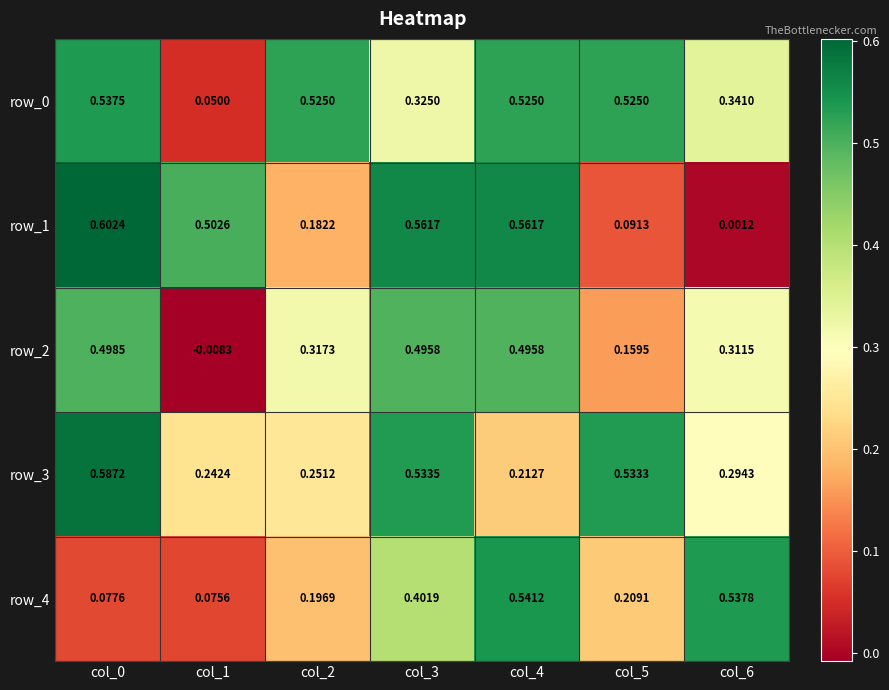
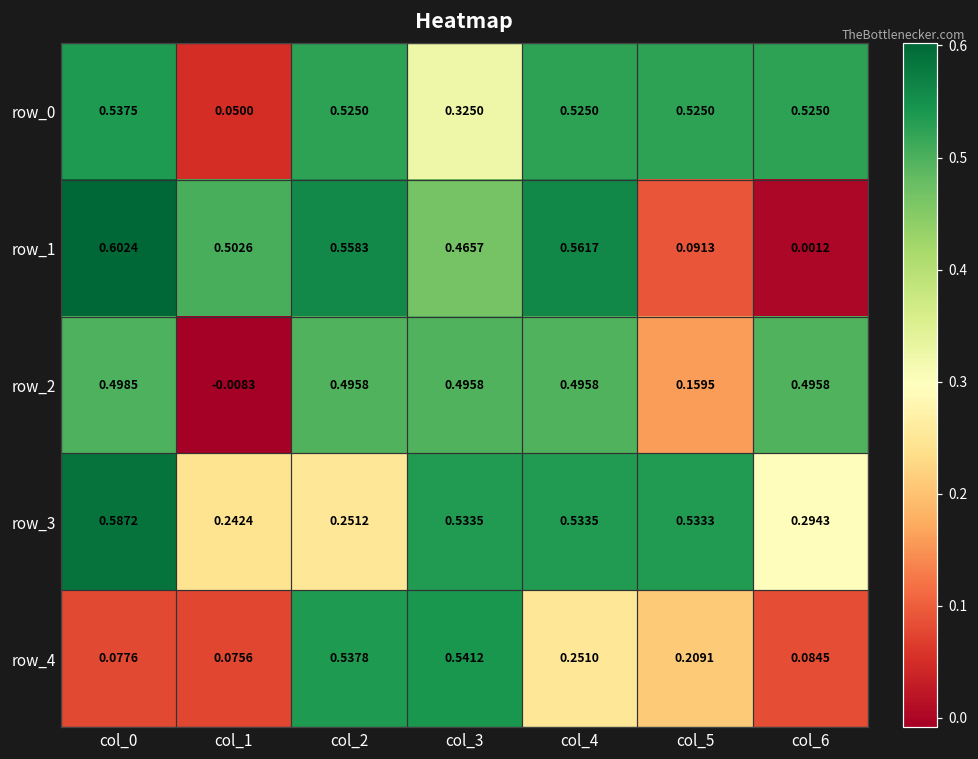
  {
    "row_0": {
      "col_0": 0.5375,
      "col_1": 0.0500,
      "col_2": 0.5250,
      "col_3": 0.3250,
      "col_4": 0.5250,
      "col_5": 0.5250,
-     "col_6": 0.3410
+     "col_6": 0.5250
    },
    "row_1": {
      "col_0": 0.6024,
      "col_1": 0.5026,
-     "col_2": 0.1822,
-     "col_3": 0.5617,
+     "col_2": 0.5583,
+     "col_3": 0.4657,
      "col_4": 0.5617,
      "col_5": 0.0913,
      "col_6": 0.0012
    },
    "row_2": {
      "col_0": 0.4985,
      "col_1": -0.0083,
-     "col_2": 0.3173,
+     "col_2": 0.4958,
      "col_3": 0.4958,
      "col_4": 0.4958,
      "col_5": 0.1595,
-     "col_6": 0.3115
+     "col_6": 0.4958
    },
    "row_3": {
      "col_0": 0.5872,
      "col_1": 0.2424,
      "col_2": 0.2512,
      "col_3": 0.5335,
-     "col_4": 0.2127,
+     "col_4": 0.5335,
      "col_5": 0.5333,
      "col_6": 0.2943
    },
    "row_4": {
      "col_0": 0.0776,
      "col_1": 0.0756,
-     "col_2": 0.1969,
-     "col_3": 0.4019,
-     "col_4": 0.5412,
+     "col_2": 0.5378,
+     "col_3": 0.5412,
+     "col_4": 0.2510,
      "col_5": 0.2091,
-     "col_6": 0.5378
+     "col_6": 0.0845
    }
  }
